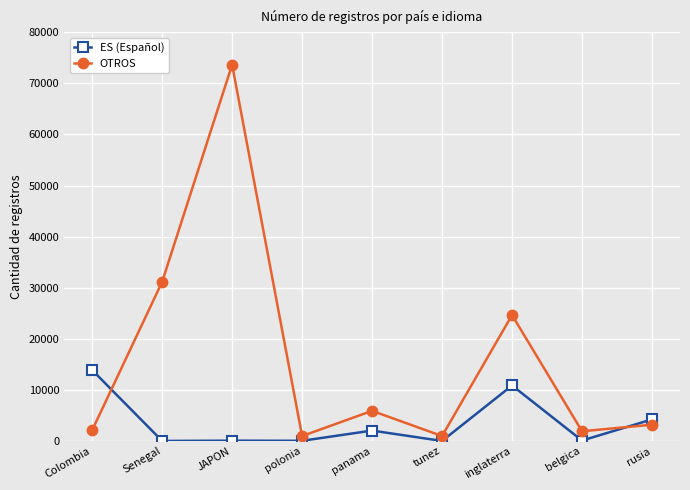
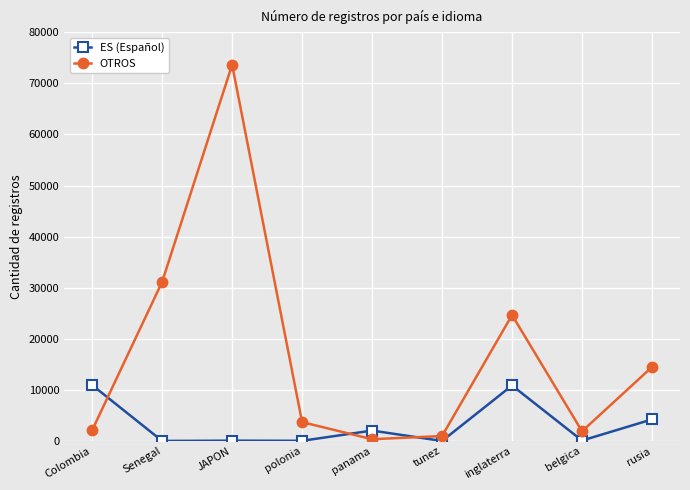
  {
    "ES (Español)": {
-     "Colombia": 14000,
+     "Colombia": 11000,
      "Senegal": 0,
      "JAPON": 0,
      "polonia": 0,
      "panama": 2000,
      "tunez": 0,
      "inglaterra": 11000,
      "belgica": 0,
      "rusia": 4000
    },
    "OTROS": {
      "Colombia": 2000,
      "Senegal": 31000,
      "JAPON": 74000,
-     "polonia": 1000,
-     "panama": 6000,
+     "polonia": 4000,
+     "panama": 0,
      "tunez": 1000,
      "inglaterra": 25000,
      "belgica": 2000,
-     "rusia": 3000
+     "rusia": 14000
    }
  }
